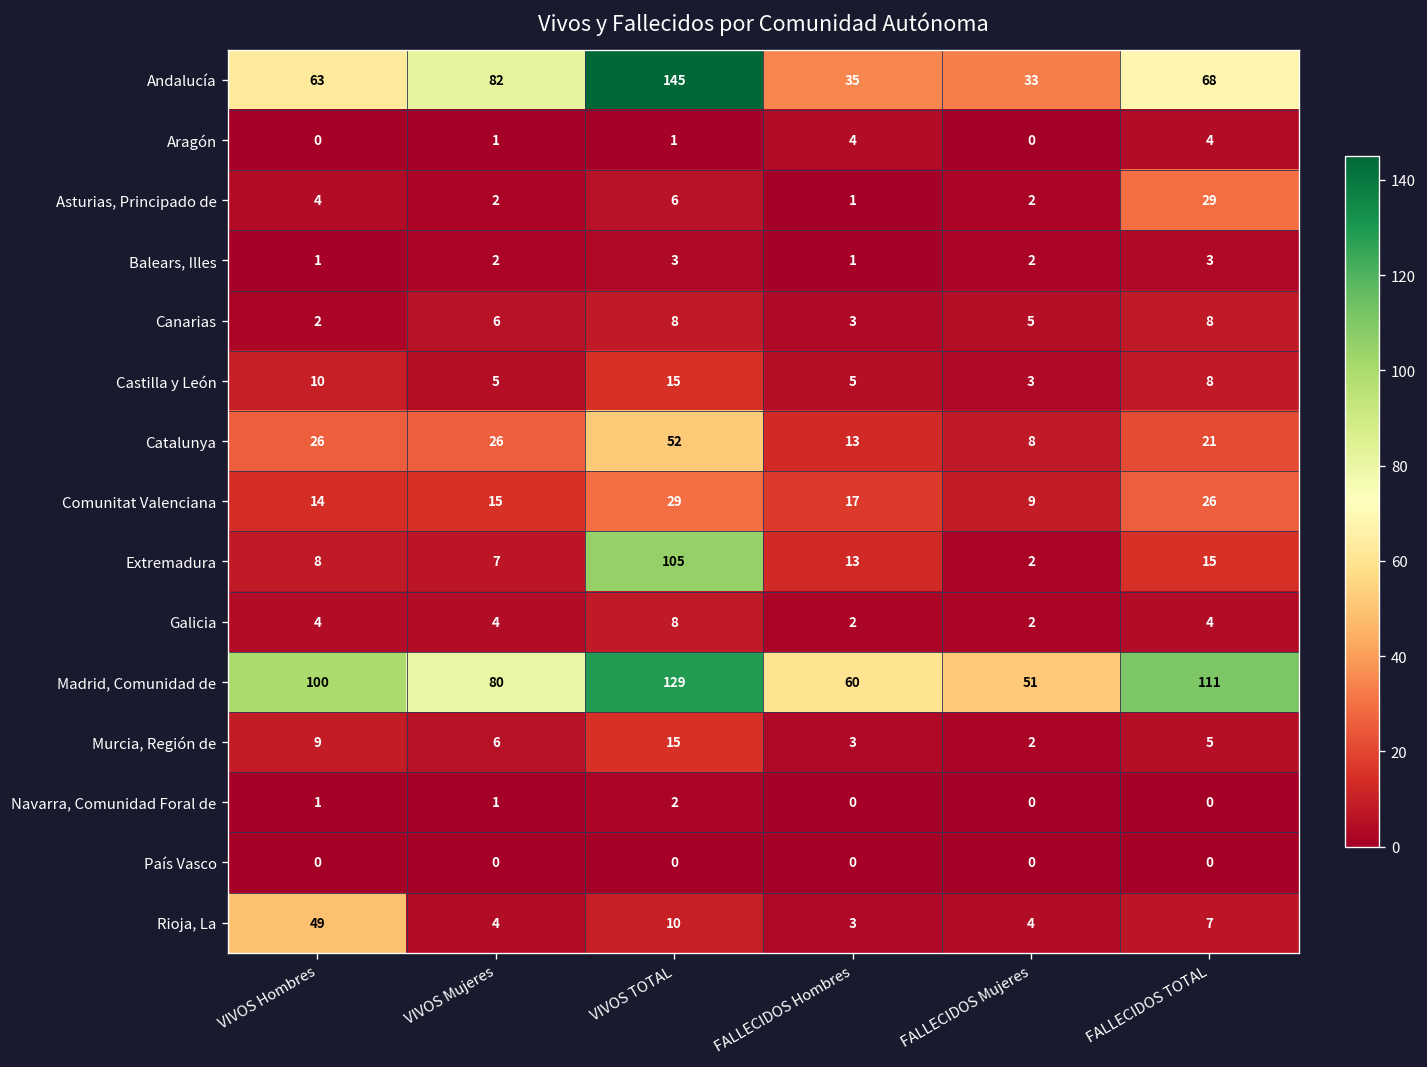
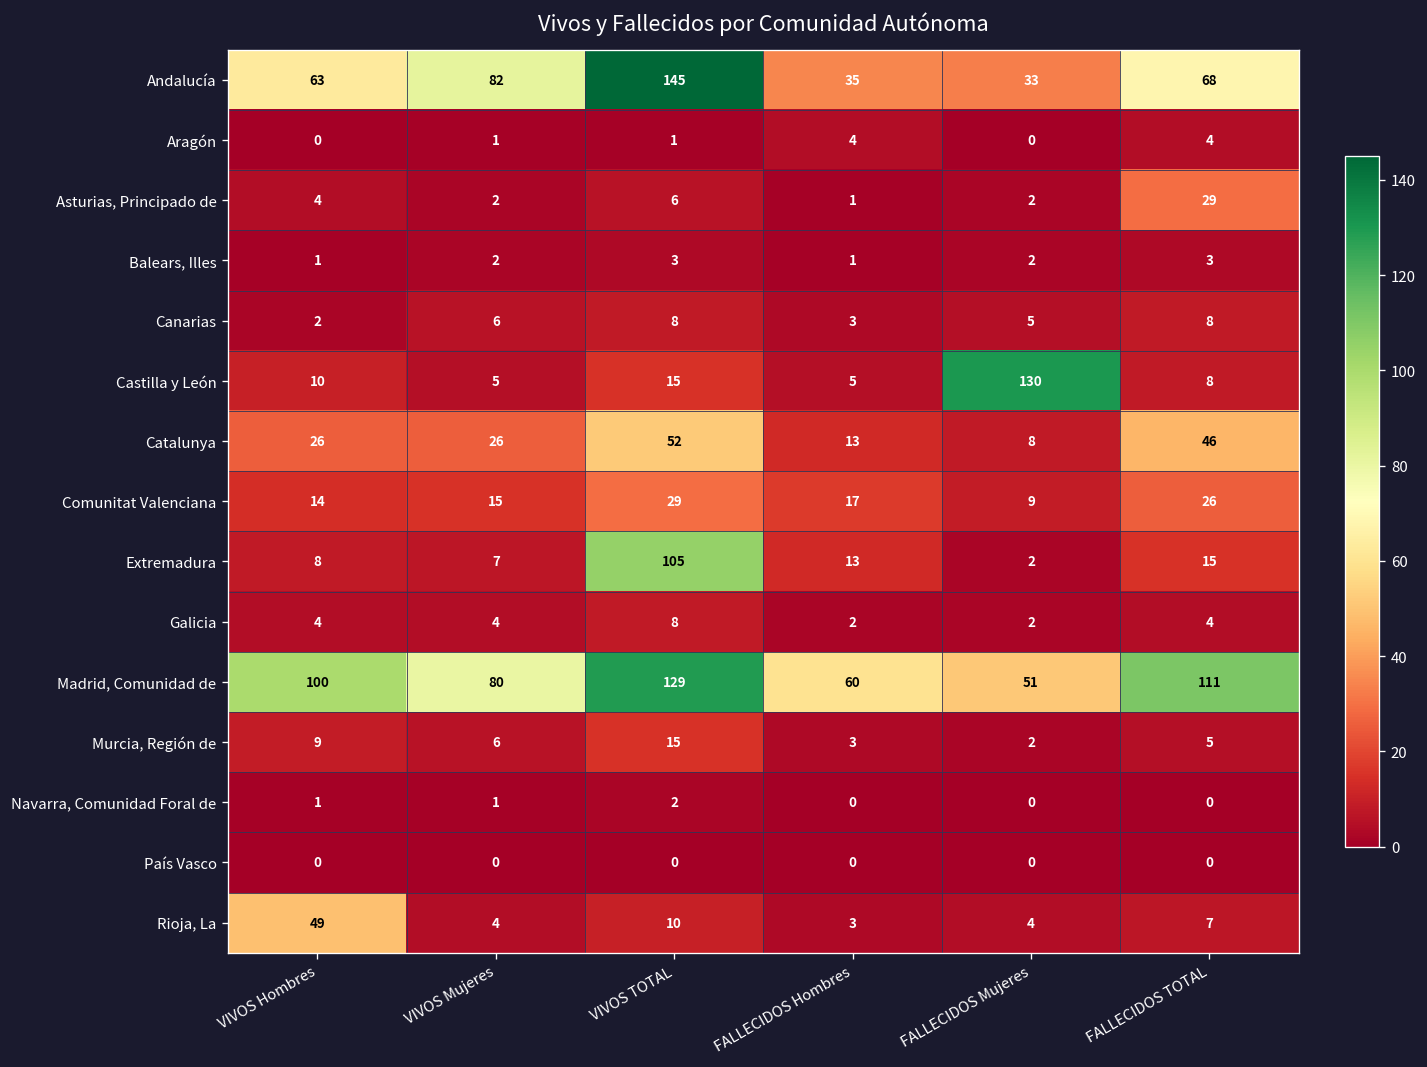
  {
    "Andalucía": {
      "VIVOS Hombres": 63,
      "VIVOS Mujeres": 82,
      "VIVOS TOTAL": 145,
      "FALLECIDOS Hombres": 35,
      "FALLECIDOS Mujeres": 33,
      "FALLECIDOS TOTAL": 68
    },
    "Aragón": {
      "VIVOS Hombres": 0,
      "VIVOS Mujeres": 1,
      "VIVOS TOTAL": 1,
      "FALLECIDOS Hombres": 4,
      "FALLECIDOS Mujeres": 0,
      "FALLECIDOS TOTAL": 4
    },
    "Asturias, Principado de": {
      "VIVOS Hombres": 4,
      "VIVOS Mujeres": 2,
      "VIVOS TOTAL": 6,
      "FALLECIDOS Hombres": 1,
      "FALLECIDOS Mujeres": 2,
      "FALLECIDOS TOTAL": 29
    },
    "Balears, Illes": {
      "VIVOS Hombres": 1,
      "VIVOS Mujeres": 2,
      "VIVOS TOTAL": 3,
      "FALLECIDOS Hombres": 1,
      "FALLECIDOS Mujeres": 2,
      "FALLECIDOS TOTAL": 3
    },
    "Canarias": {
      "VIVOS Hombres": 2,
      "VIVOS Mujeres": 6,
      "VIVOS TOTAL": 8,
      "FALLECIDOS Hombres": 3,
      "FALLECIDOS Mujeres": 5,
      "FALLECIDOS TOTAL": 8
    },
    "Castilla y León": {
      "VIVOS Hombres": 10,
      "VIVOS Mujeres": 5,
      "VIVOS TOTAL": 15,
      "FALLECIDOS Hombres": 5,
-     "FALLECIDOS Mujeres": 3,
+     "FALLECIDOS Mujeres": 130,
      "FALLECIDOS TOTAL": 8
    },
    "Catalunya": {
      "VIVOS Hombres": 26,
      "VIVOS Mujeres": 26,
      "VIVOS TOTAL": 52,
      "FALLECIDOS Hombres": 13,
      "FALLECIDOS Mujeres": 8,
-     "FALLECIDOS TOTAL": 21
+     "FALLECIDOS TOTAL": 46
    },
    "Comunitat Valenciana": {
      "VIVOS Hombres": 14,
      "VIVOS Mujeres": 15,
      "VIVOS TOTAL": 29,
      "FALLECIDOS Hombres": 17,
      "FALLECIDOS Mujeres": 9,
      "FALLECIDOS TOTAL": 26
    },
    "Extremadura": {
      "VIVOS Hombres": 8,
      "VIVOS Mujeres": 7,
      "VIVOS TOTAL": 105,
      "FALLECIDOS Hombres": 13,
      "FALLECIDOS Mujeres": 2,
      "FALLECIDOS TOTAL": 15
    },
    "Galicia": {
      "VIVOS Hombres": 4,
      "VIVOS Mujeres": 4,
      "VIVOS TOTAL": 8,
      "FALLECIDOS Hombres": 2,
      "FALLECIDOS Mujeres": 2,
      "FALLECIDOS TOTAL": 4
    },
    "Madrid, Comunidad de": {
      "VIVOS Hombres": 100,
      "VIVOS Mujeres": 80,
      "VIVOS TOTAL": 129,
      "FALLECIDOS Hombres": 60,
      "FALLECIDOS Mujeres": 51,
      "FALLECIDOS TOTAL": 111
    },
    "Murcia, Región de": {
      "VIVOS Hombres": 9,
      "VIVOS Mujeres": 6,
      "VIVOS TOTAL": 15,
      "FALLECIDOS Hombres": 3,
      "FALLECIDOS Mujeres": 2,
      "FALLECIDOS TOTAL": 5
    },
    "Navarra, Comunidad Foral de": {
      "VIVOS Hombres": 1,
      "VIVOS Mujeres": 1,
      "VIVOS TOTAL": 2,
      "FALLECIDOS Hombres": 0,
      "FALLECIDOS Mujeres": 0,
      "FALLECIDOS TOTAL": 0
    },
    "País Vasco": {
      "VIVOS Hombres": 0,
      "VIVOS Mujeres": 0,
      "VIVOS TOTAL": 0,
      "FALLECIDOS Hombres": 0,
      "FALLECIDOS Mujeres": 0,
      "FALLECIDOS TOTAL": 0
    },
    "Rioja, La": {
      "VIVOS Hombres": 49,
      "VIVOS Mujeres": 4,
      "VIVOS TOTAL": 10,
      "FALLECIDOS Hombres": 3,
      "FALLECIDOS Mujeres": 4,
      "FALLECIDOS TOTAL": 7
    }
  }
